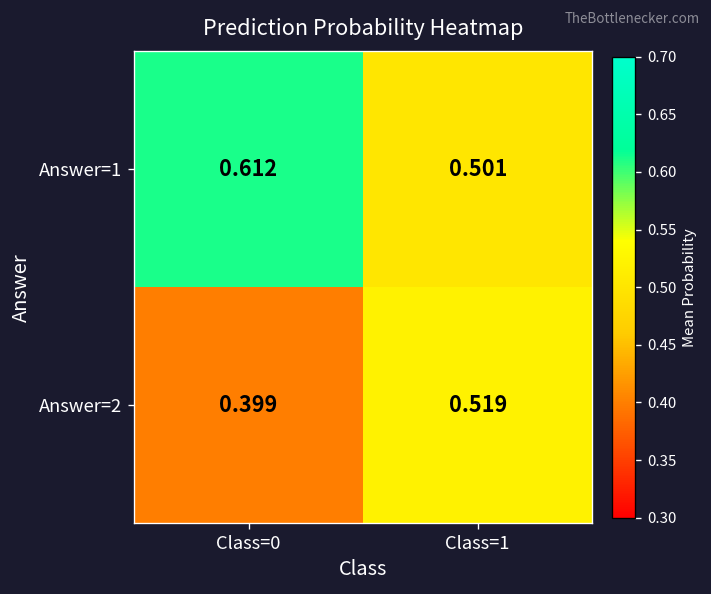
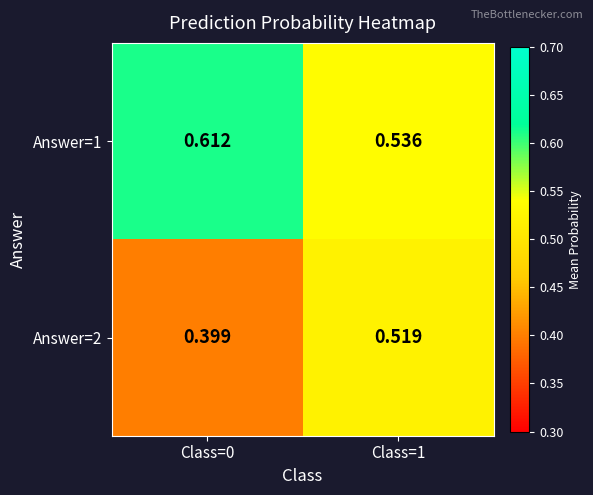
  {
    "Answer=1": {
      "Class=0": 0.612,
-     "Class=1": 0.501
+     "Class=1": 0.536
    },
    "Answer=2": {
      "Class=0": 0.399,
      "Class=1": 0.519
    }
  }
